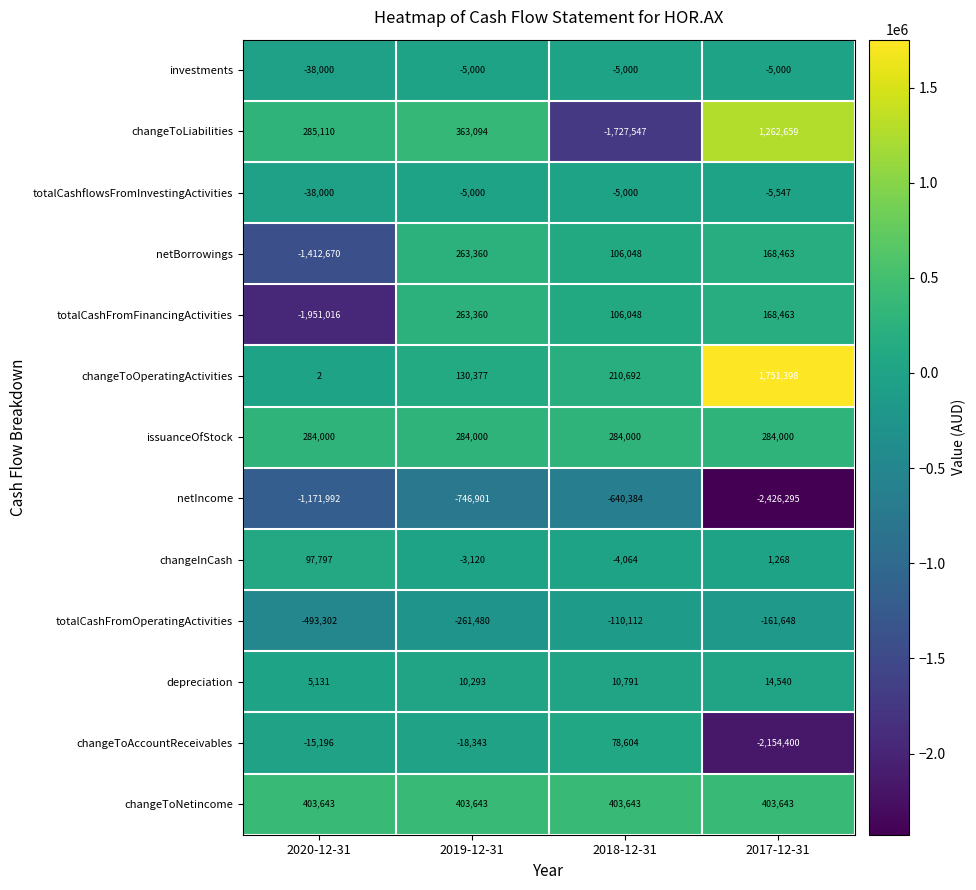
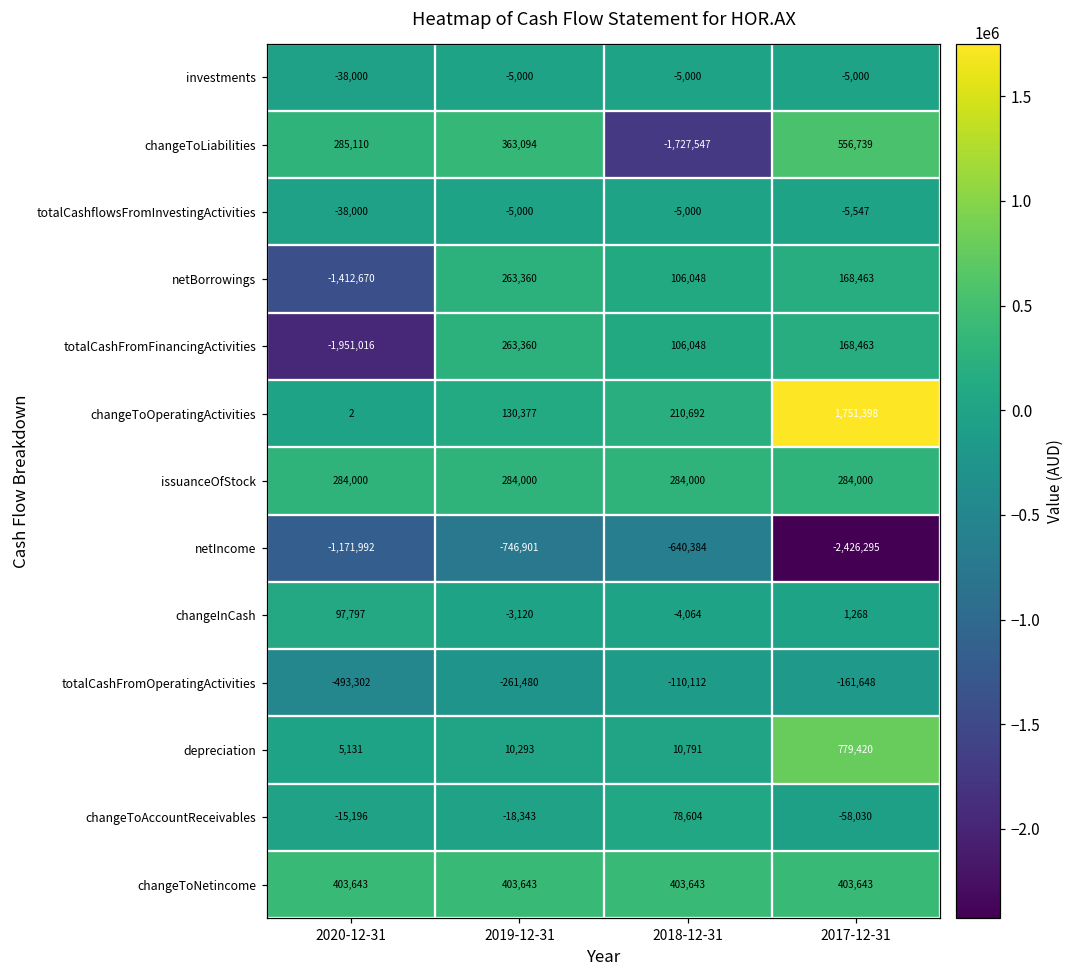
  {
    "investments": {
      "2020-12-31": "-38,000",
      "2019-12-31": "-5,000",
      "2018-12-31": "-5,000",
      "2017-12-31": "-5,000"
    },
    "changeToLiabilities": {
      "2020-12-31": "285,110",
      "2019-12-31": "363,094",
      "2018-12-31": "-1,727,547",
-     "2017-12-31": "1,262,659"
+     "2017-12-31": "556,739"
    },
    "totalCashflowsFromInvestingActivities": {
      "2020-12-31": "-38,000",
      "2019-12-31": "-5,000",
      "2018-12-31": "-5,000",
      "2017-12-31": "-5,547"
    },
    "netBorrowings": {
      "2020-12-31": "-1,412,670",
      "2019-12-31": "263,360",
      "2018-12-31": "106,048",
      "2017-12-31": "168,463"
    },
    "totalCashFromFinancingActivities": {
      "2020-12-31": "-1,951,016",
      "2019-12-31": "263,360",
      "2018-12-31": "106,048",
      "2017-12-31": "168,463"
    },
    "changeToOperatingActivities": {
      "2020-12-31": "2",
      "2019-12-31": "130,377",
      "2018-12-31": "210,692",
      "2017-12-31": "1,751,398"
    },
    "issuanceOfStock": {
      "2020-12-31": "284,000",
      "2019-12-31": "284,000",
      "2018-12-31": "284,000",
      "2017-12-31": "284,000"
    },
    "netIncome": {
      "2020-12-31": "-1,171,992",
      "2019-12-31": "-746,901",
      "2018-12-31": "-640,384",
      "2017-12-31": "-2,426,295"
    },
    "changeInCash": {
      "2020-12-31": "97,797",
      "2019-12-31": "-3,120",
      "2018-12-31": "-4,064",
      "2017-12-31": "1,268"
    },
    "totalCashFromOperatingActivities": {
      "2020-12-31": "-493,302",
      "2019-12-31": "-261,480",
      "2018-12-31": "-110,112",
      "2017-12-31": "-161,648"
    },
    "depreciation": {
      "2020-12-31": "5,131",
      "2019-12-31": "10,293",
      "2018-12-31": "10,791",
-     "2017-12-31": "14,540"
+     "2017-12-31": "779,420"
    },
    "changeToAccountReceivables": {
      "2020-12-31": "-15,196",
      "2019-12-31": "-18,343",
      "2018-12-31": "78,604",
-     "2017-12-31": "-2,154,400"
+     "2017-12-31": "-58,030"
    },
    "changeToNetincome": {
      "2020-12-31": "403,643",
      "2019-12-31": "403,643",
      "2018-12-31": "403,643",
      "2017-12-31": "403,643"
    }
  }
